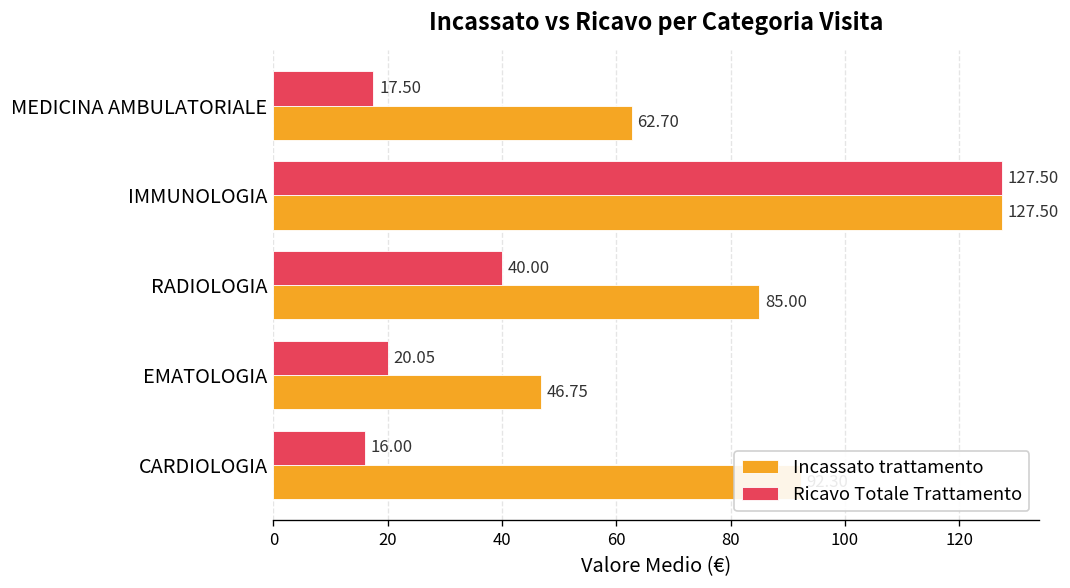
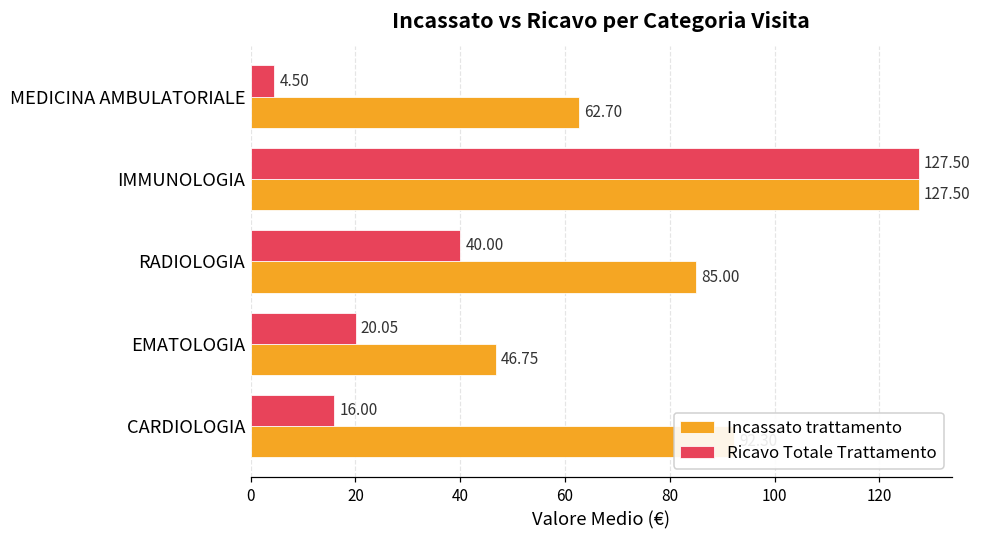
  {
    "Incassato trattamento": {
      "MEDICINA AMBULATORIALE": 62.70,
      "IMMUNOLOGIA": 127.50,
      "RADIOLOGIA": 85.00,
      "EMATOLOGIA": 46.75
    },
    "Ricavo Totale Trattamento": {
-     "MEDICINA AMBULATORIALE": 17.50,
+     "MEDICINA AMBULATORIALE": 4.50,
      "IMMUNOLOGIA": 127.50,
      "RADIOLOGIA": 40.00,
      "EMATOLOGIA": 20.05,
      "CARDIOLOGIA": 16.00
    }
  }
